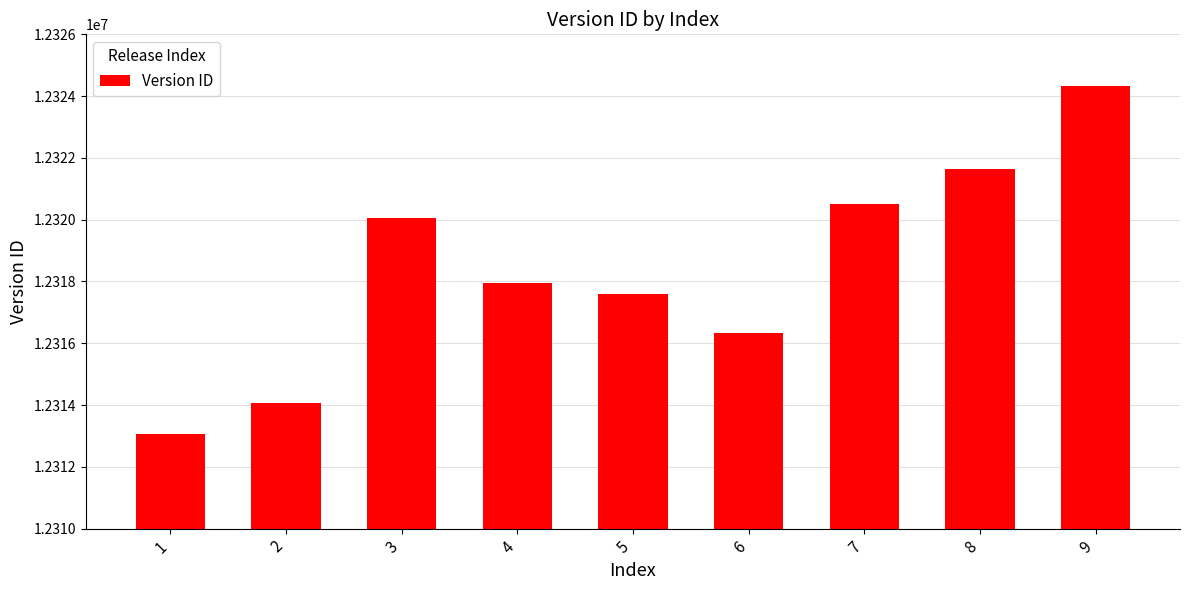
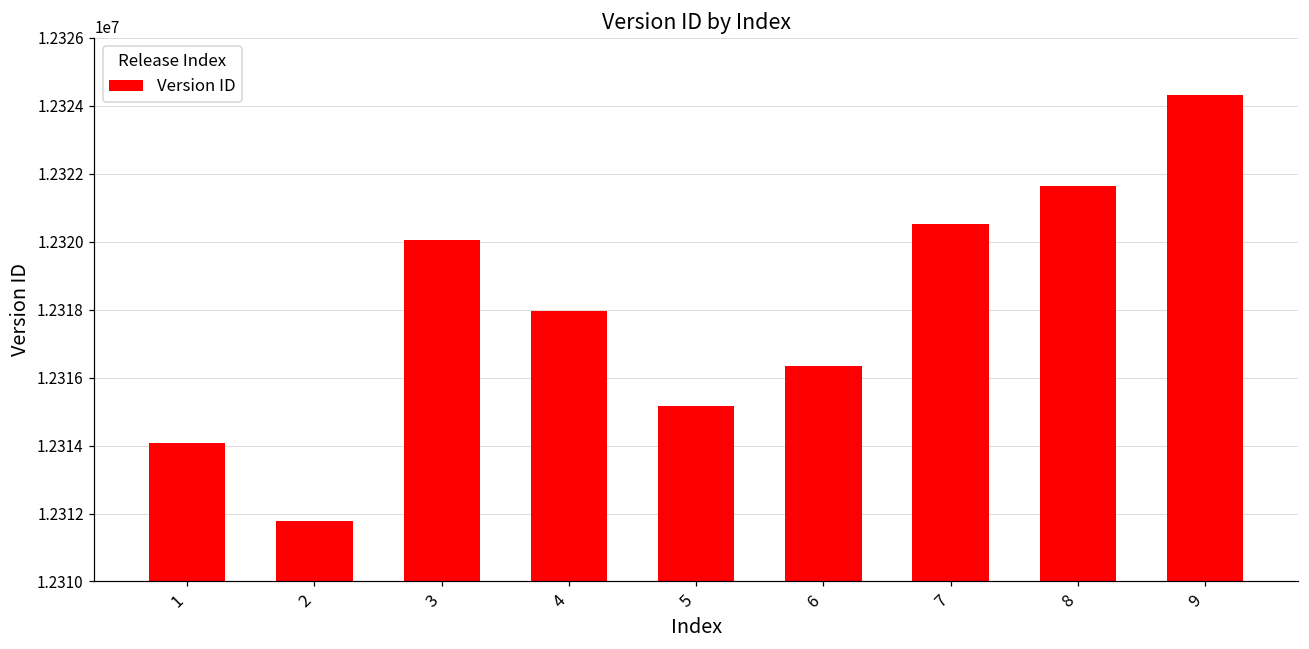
  {
-   "1": 12313100,
-   "2": 12314100,
+   "1": 12314100,
+   "2": 12311800,
    "3": 12320100,
    "4": 12317900,
-   "5": 12317600,
+   "5": 12315200,
    "6": 12316300,
    "7": 12320500,
    "8": 12321600,
    "9": 12324300
  }
